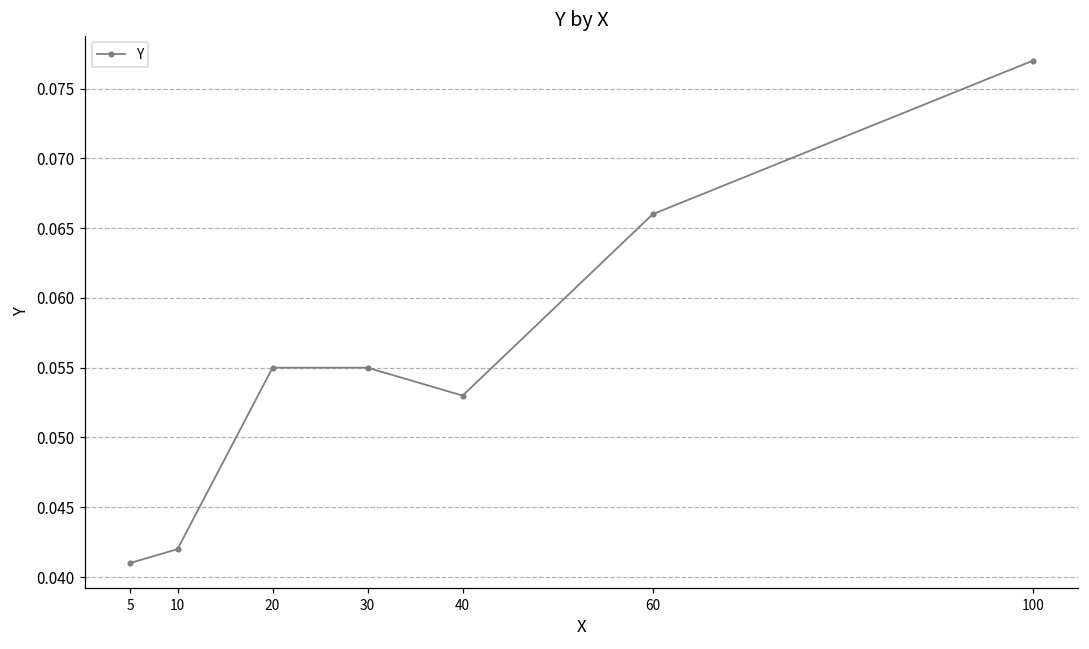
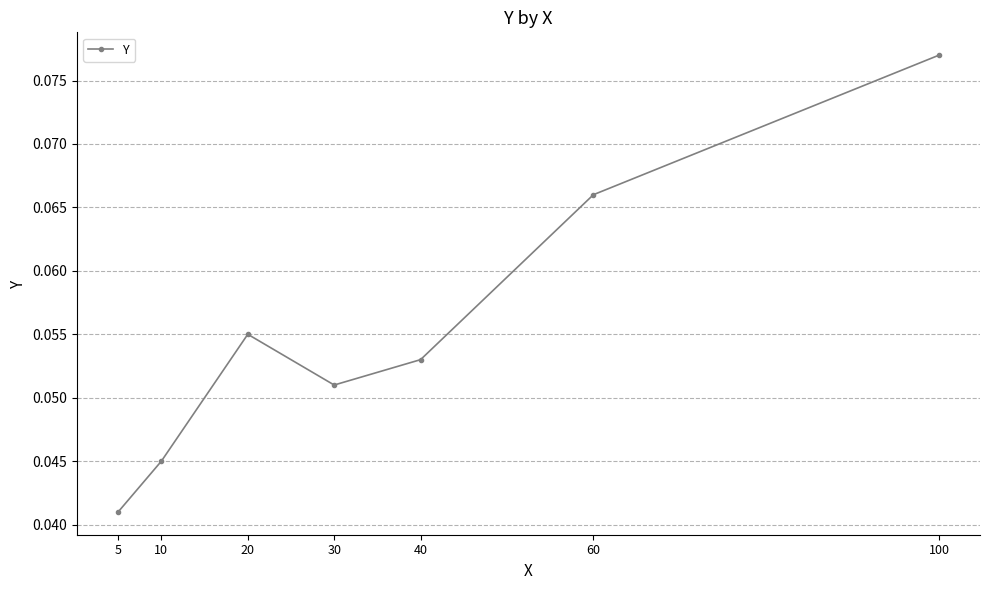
  {
    "5": 0.041,
-   "10": 0.042,
+   "10": 0.045,
    "20": 0.055,
-   "30": 0.055,
+   "30": 0.051,
    "40": 0.053,
    "60": 0.066,
    "100": 0.077
  }
